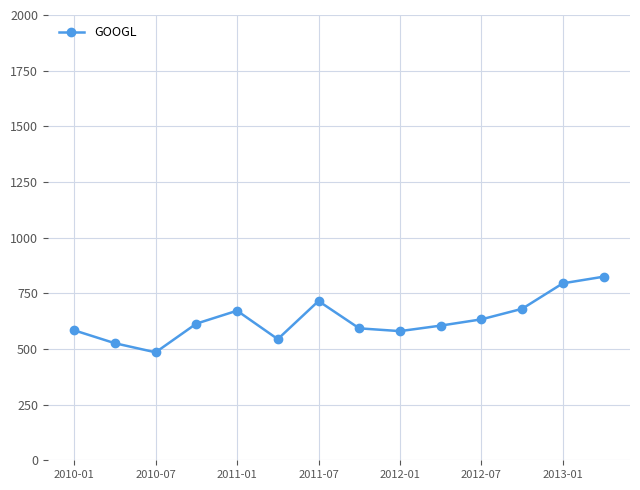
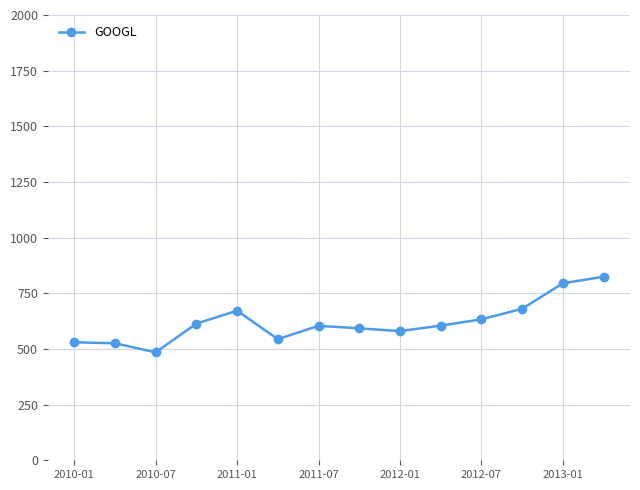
  {
-   "2010-01": 580,
+   "2010-01": 530,
    "2010-07": 480,
    "2011-01": 670,
-   "2011-07": 720,
+   "2011-07": 600,
    "2012-01": 580,
    "2012-07": 630,
    "2013-01": 790
  }
